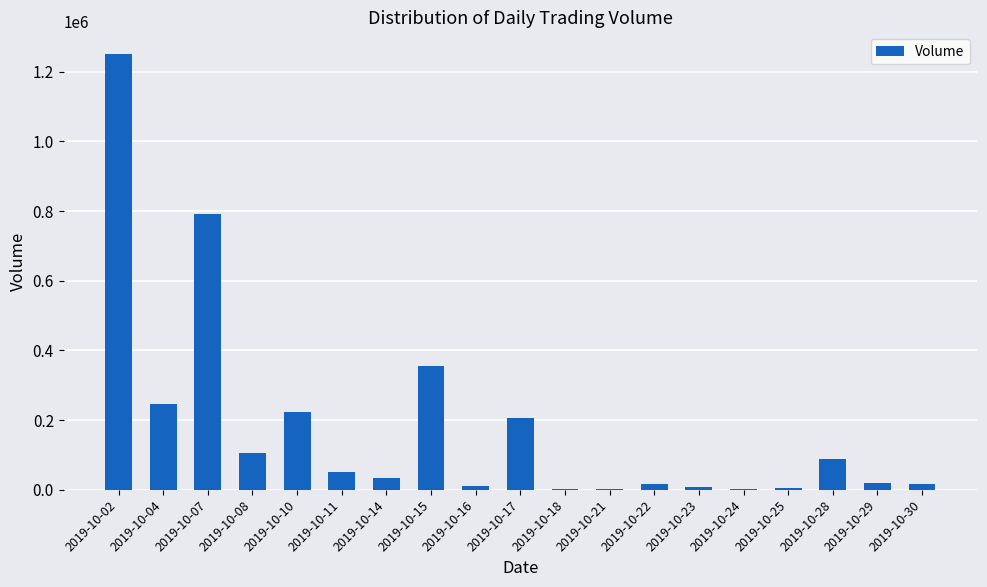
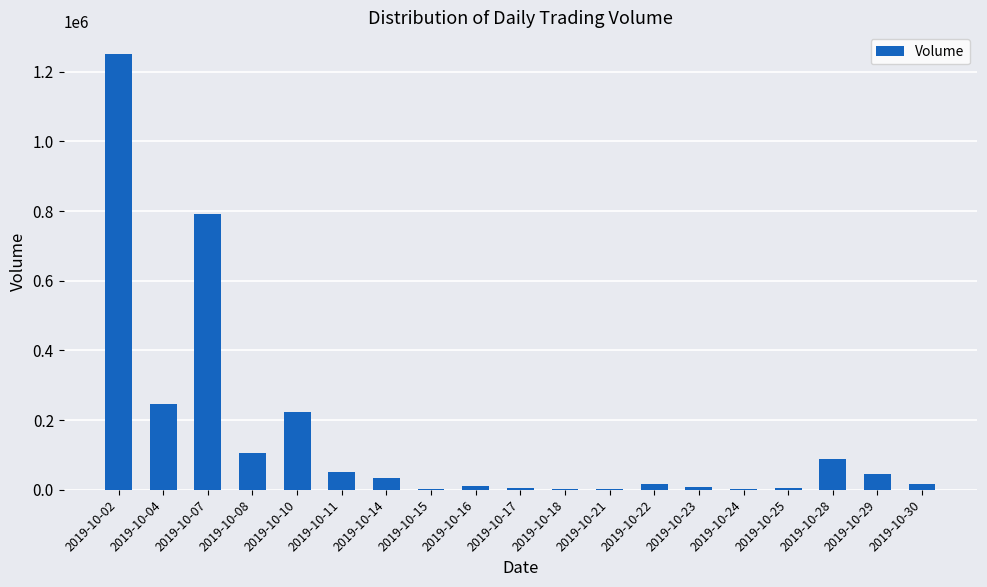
  {
    "2019-10-02": 1250000,
    "2019-10-04": 250000,
    "2019-10-07": 790000,
    "2019-10-08": 110000,
    "2019-10-10": 220000,
    "2019-10-11": 50000,
    "2019-10-14": 40000,
-   "2019-10-15": 360000,
+   "2019-10-15": 0,
    "2019-10-16": 10000,
-   "2019-10-17": 200000,
+   "2019-10-17": 10000,
    "2019-10-22": 20000,
    "2019-10-23": 10000,
    "2019-10-28": 90000,
-   "2019-10-29": 20000,
+   "2019-10-29": 40000,
    "2019-10-30": 20000
  }
